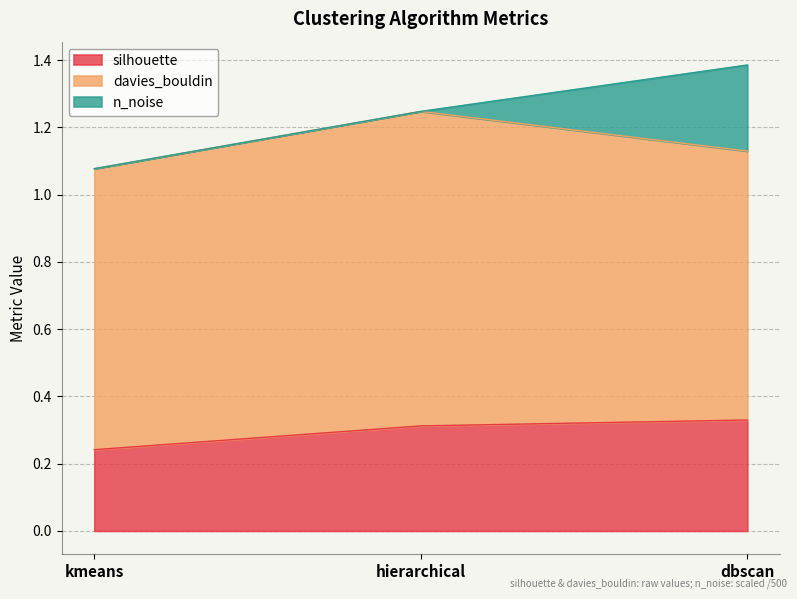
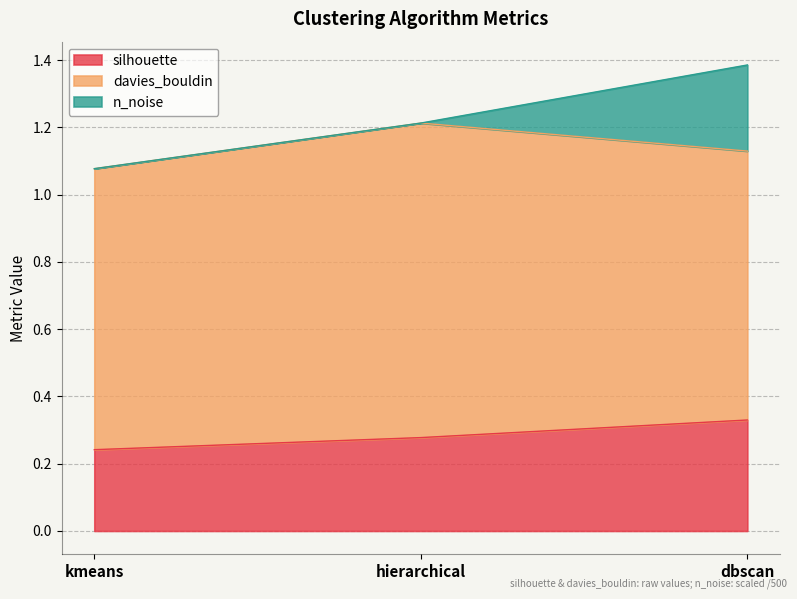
  {
    "silhouette": {
      "kmeans": 0.24,
-     "hierarchical": 0.31,
+     "hierarchical": 0.28,
      "dbscan": 0.33
    },
    "davies_bouldin": {
      "dbscan": 0.80
    },
    "n_noise": {
      "dbscan": 0.26
    }
  }
